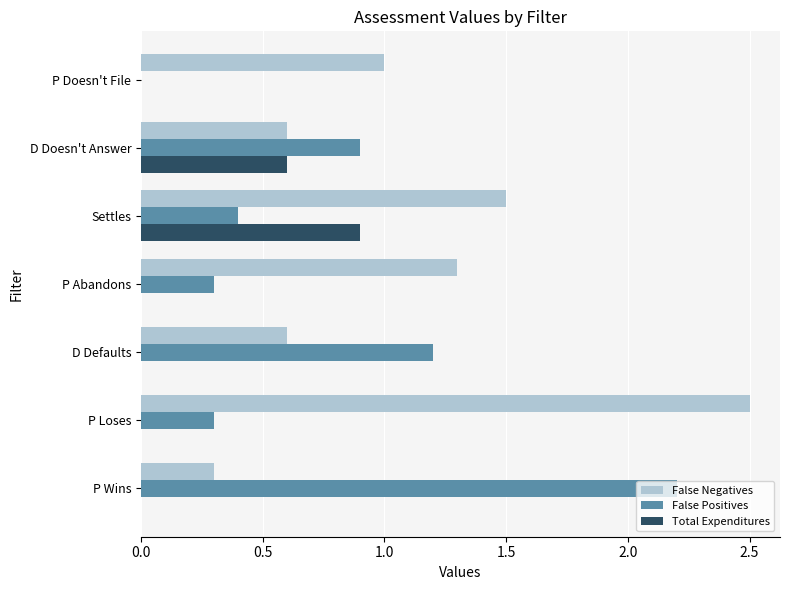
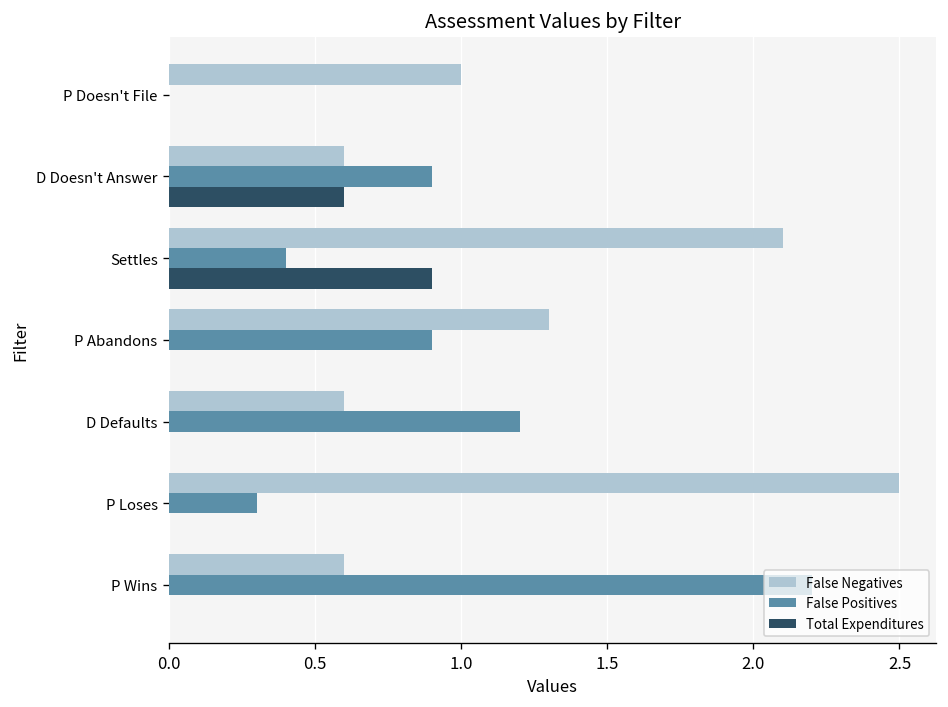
  {
    "False Negatives": {
      "P Doesn't File": 1.0,
      "D Doesn't Answer": 0.6,
-     "Settles": 1.5,
+     "Settles": 2.1,
      "P Abandons": 1.3,
      "D Defaults": 0.6,
      "P Loses": 2.5,
-     "P Wins": 0.3
+     "P Wins": 0.6
    },
    "False Positives": {
      "P Doesn't File": 0.0,
      "D Doesn't Answer": 0.9,
      "Settles": 0.4,
-     "P Abandons": 0.3,
+     "P Abandons": 0.9,
      "D Defaults": 1.2,
      "P Loses": 0.3
    },
    "Total Expenditures": {
      "P Doesn't File": 0.0,
      "D Doesn't Answer": 0.6,
      "Settles": 0.9,
      "P Abandons": 0.0,
      "D Defaults": 0.0,
      "P Loses": 0.0,
      "P Wins": 0.0
    }
  }
